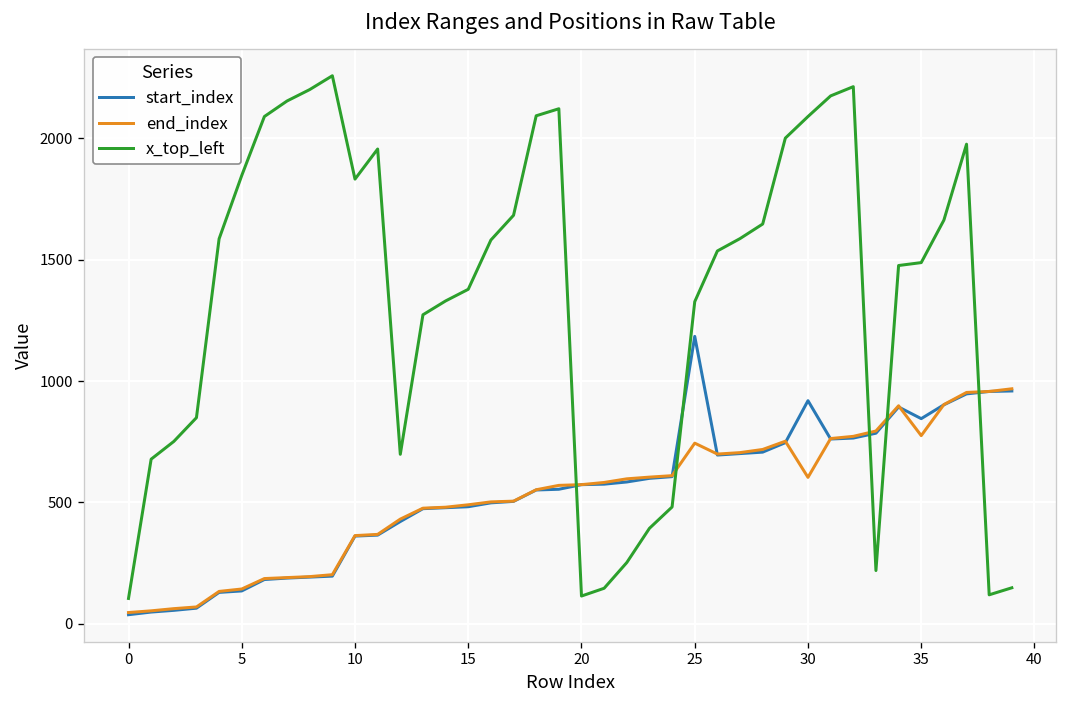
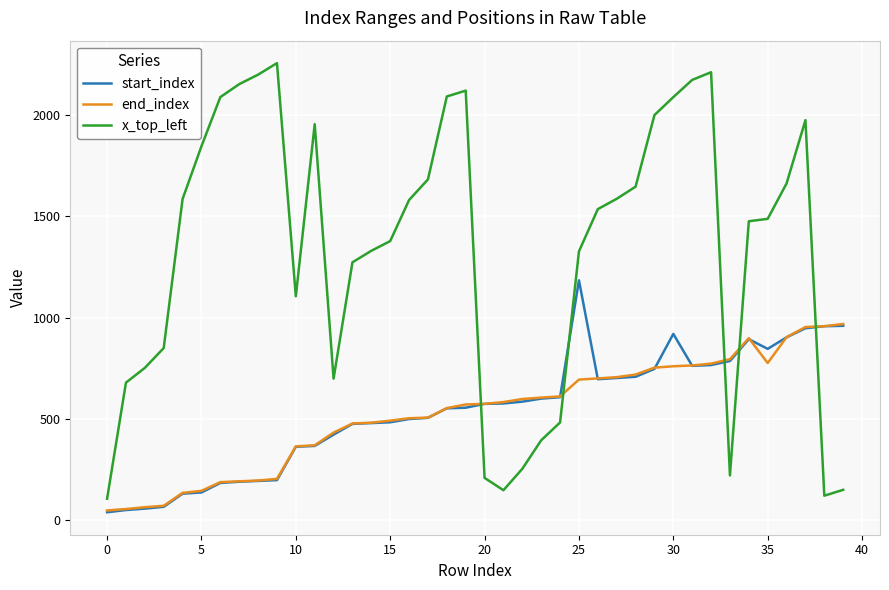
  {
    "start_index": {
      "25": 1180,
      "30": 920,
      "35": 850
    },
    "end_index": {
-     "25": 740,
-     "30": 600,
+     "25": 690,
+     "30": 760,
      "35": 780
    },
    "x_top_left": {
      "0": 100,
      "5": 1850,
-     "10": 1830,
+     "10": 1110,
      "15": 1380,
-     "20": 110,
+     "20": 210,
      "25": 1330,
      "30": 2090,
      "35": 1490
    }
  }
